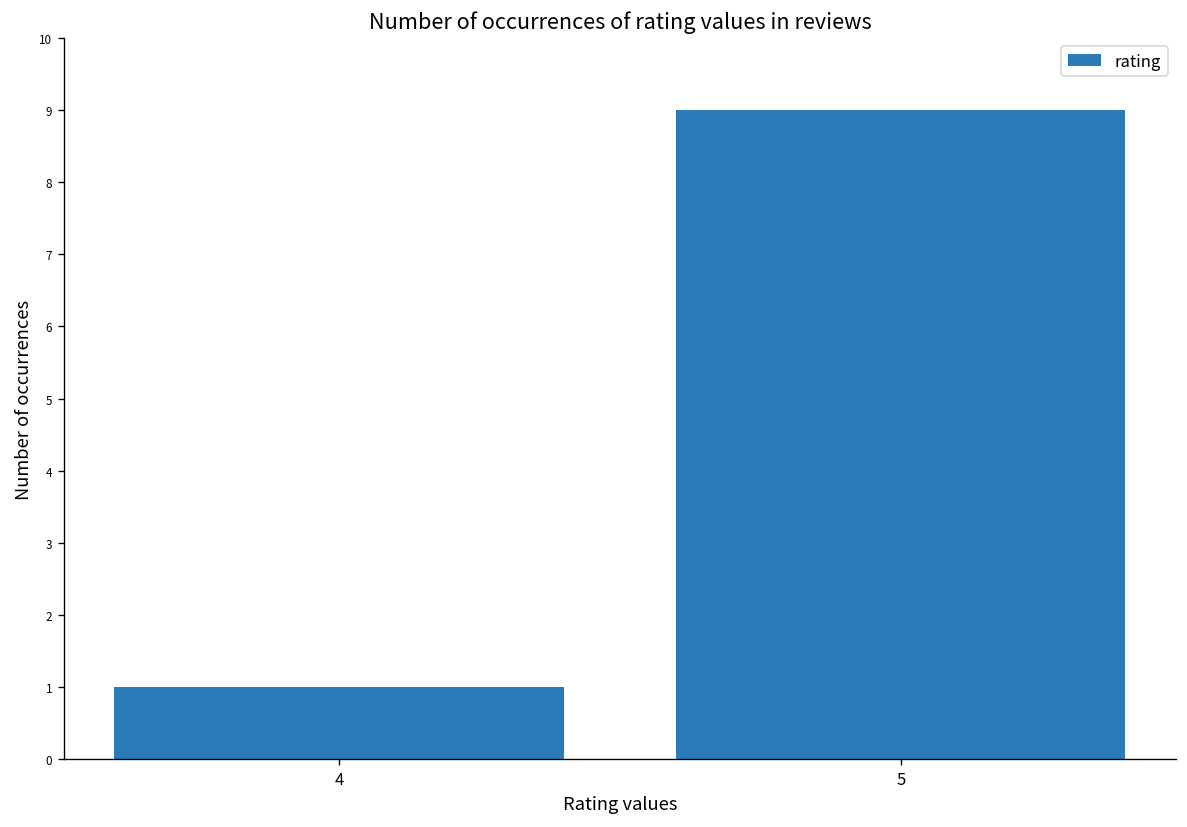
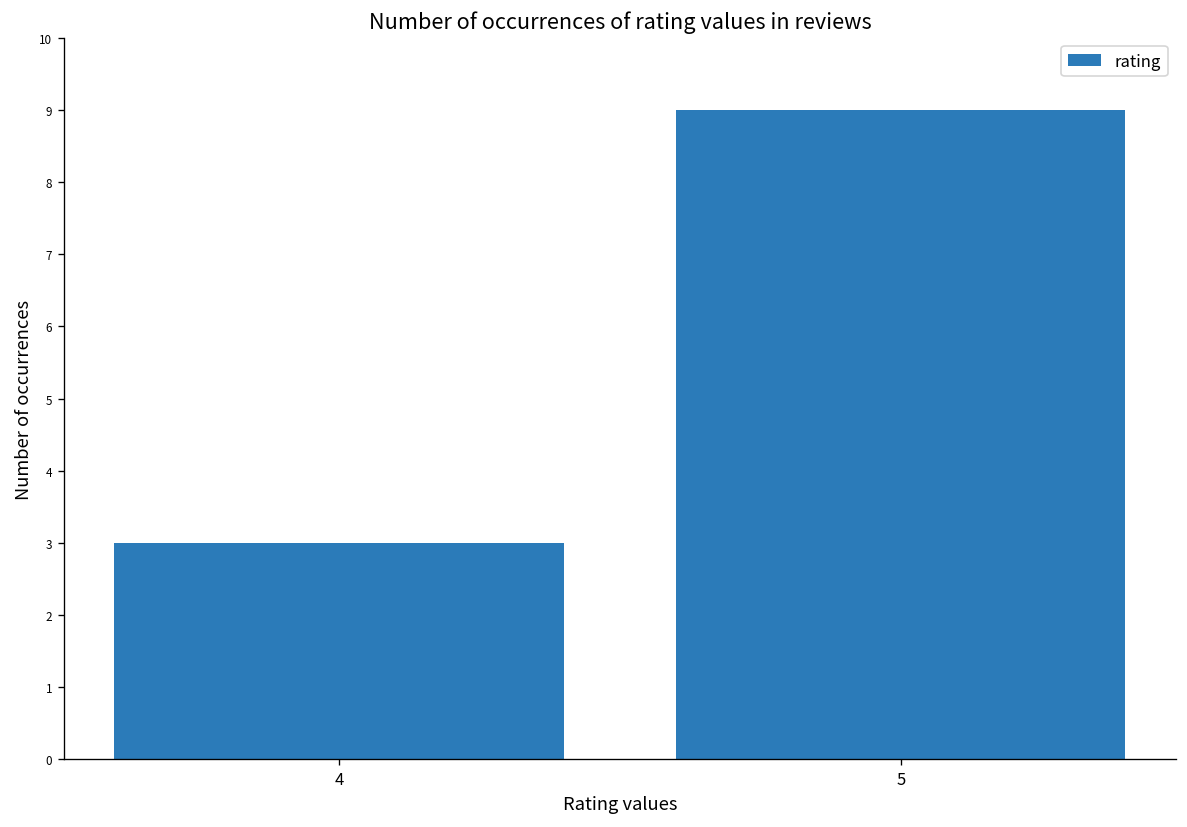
  {
-   "4": 1,
+   "4": 3,
    "5": 9
  }
